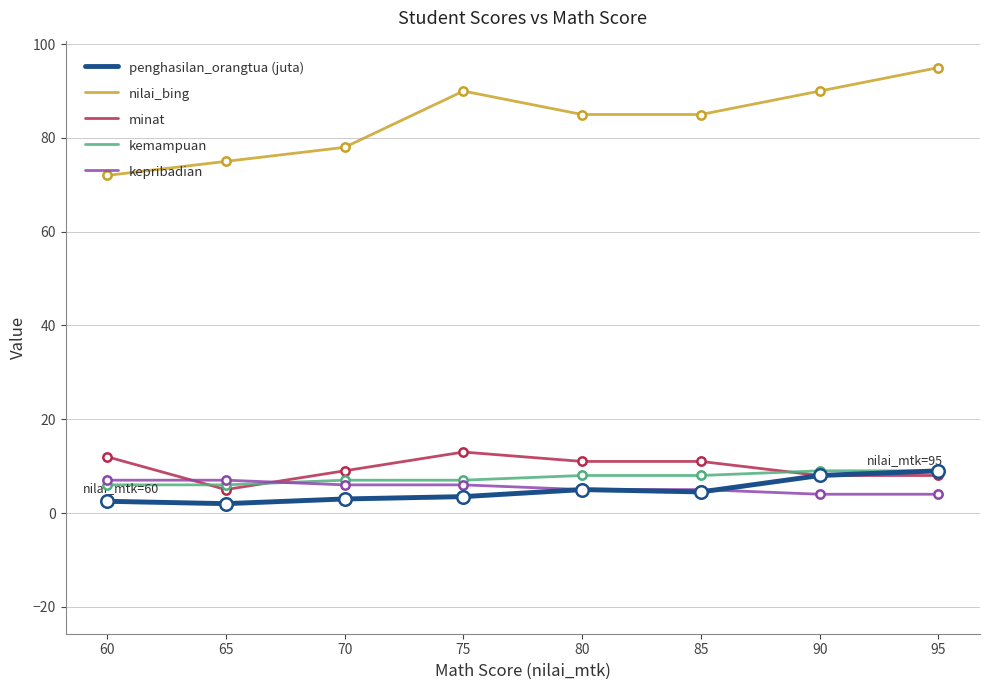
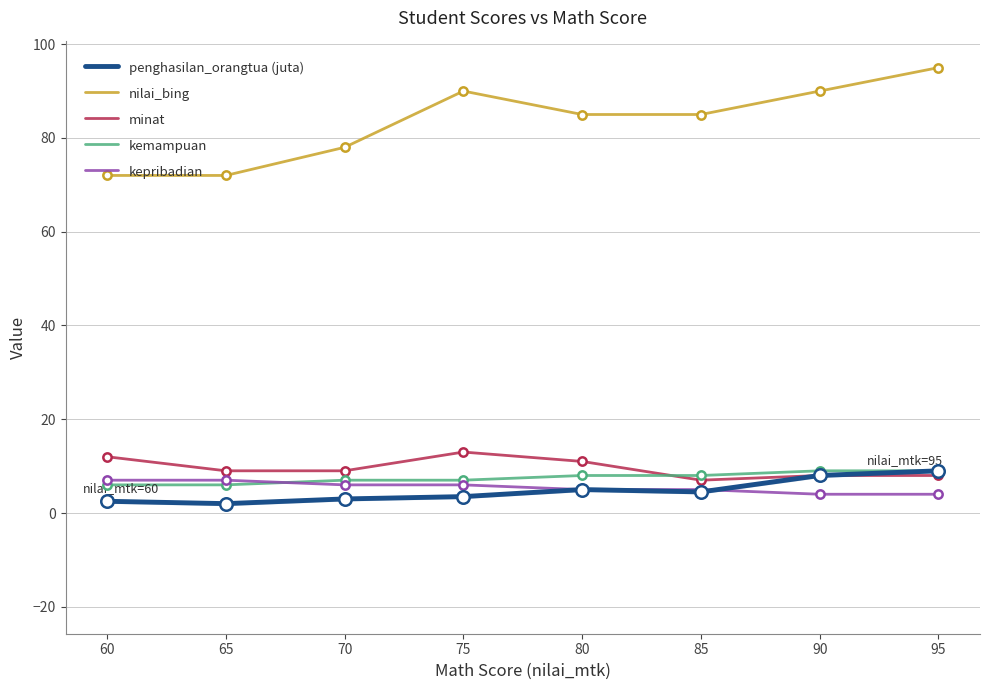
  {
    "nilai_bing": {
      "60": 72,
-     "65": 75,
+     "65": 72,
      "70": 78,
      "75": 90,
      "80": 85,
      "85": 85,
      "90": 90,
      "95": 95
    },
    "minat": {
      "60": 12,
-     "65": 5,
+     "65": 9,
      "70": 9,
      "75": 13,
      "80": 11,
-     "85": 11,
+     "85": 7,
      "95": 8
    },
    "kemampuan": {
      "65": 6,
      "70": 7,
      "75": 7,
      "80": 8,
      "85": 8,
      "90": 9
    },
    "kepribadian": {
      "60": 7,
      "65": 7,
      "70": 6,
      "75": 6,
      "90": 4,
      "95": 4
    }
  }
